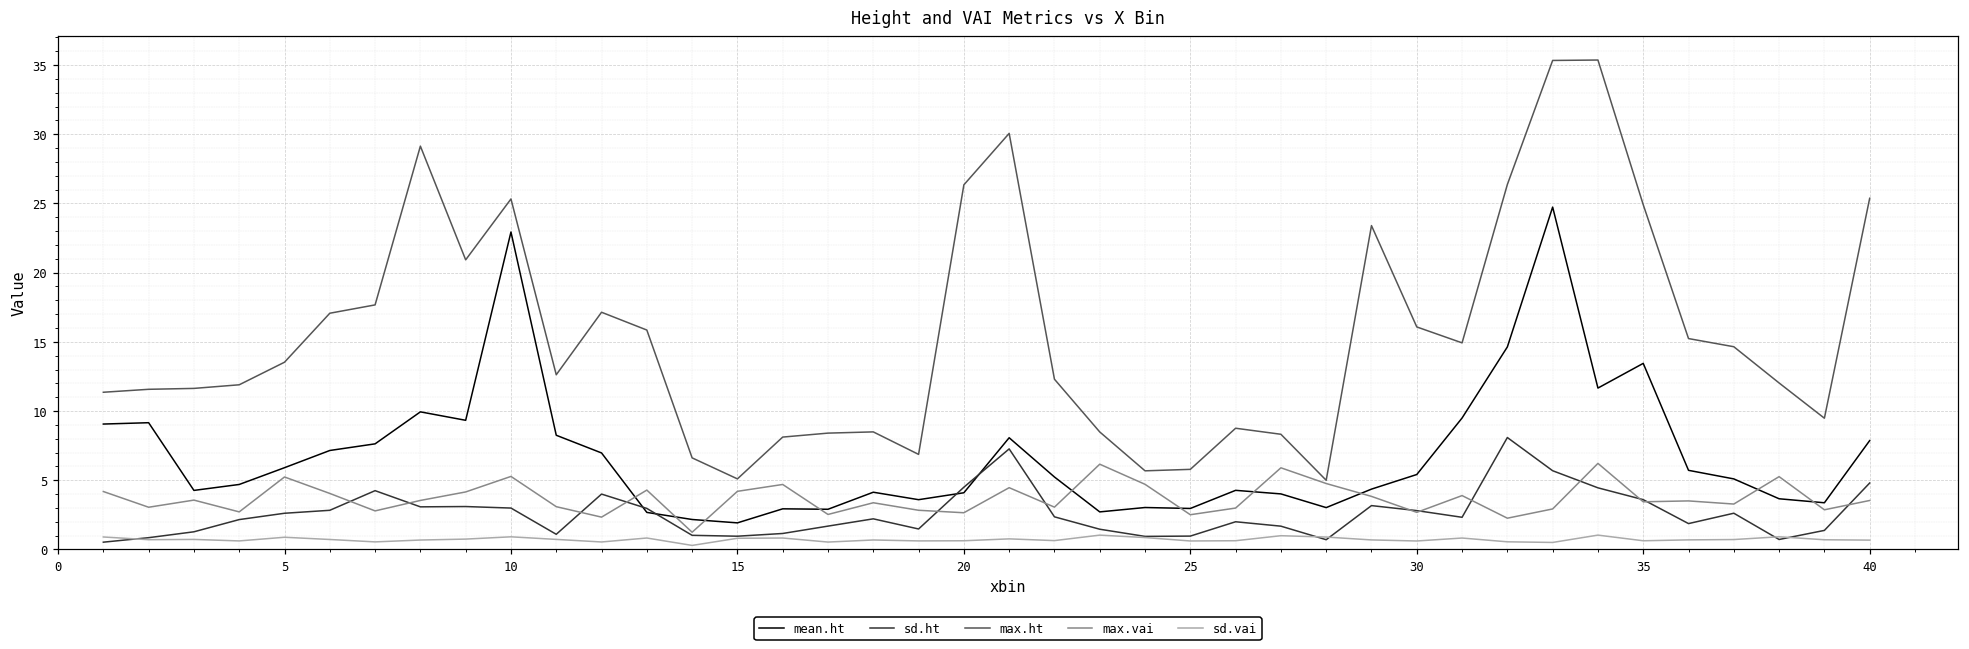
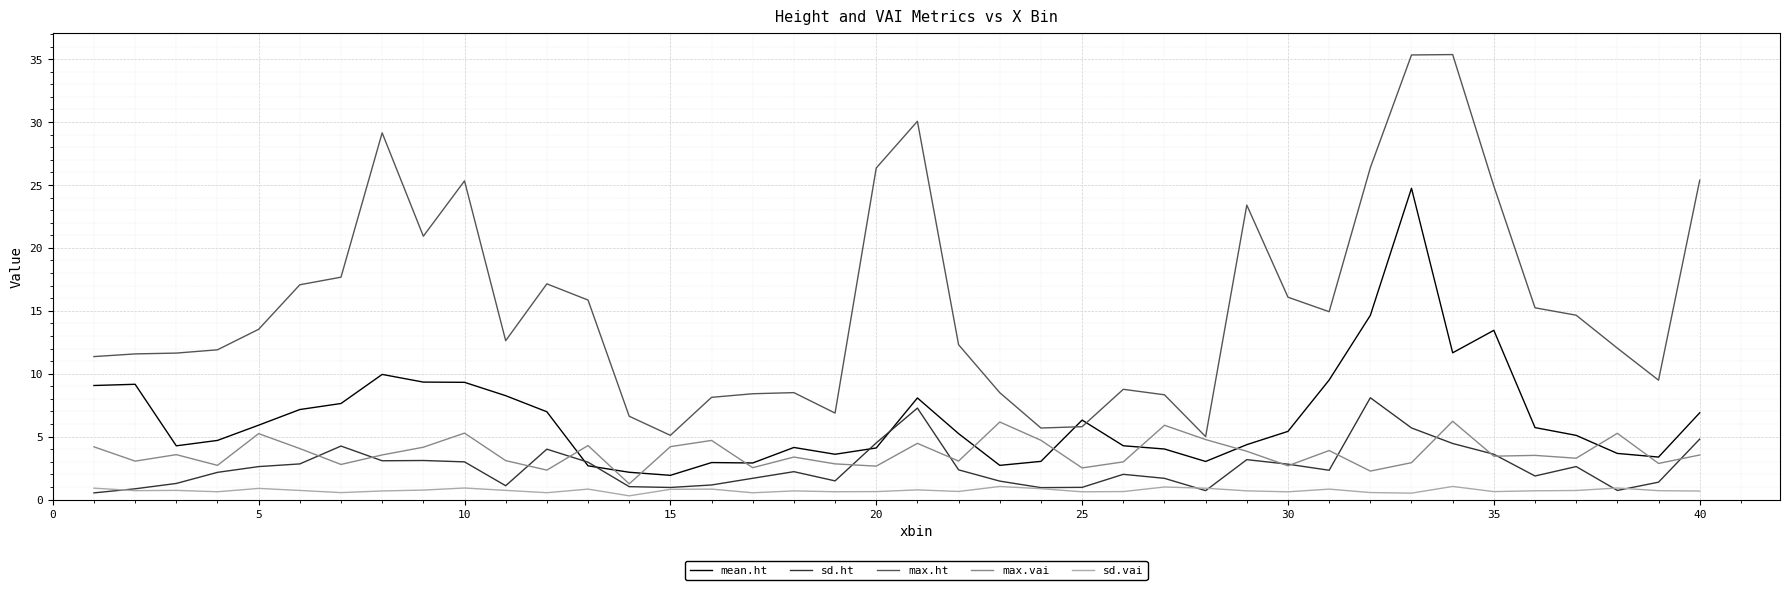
  {
    "mean.ht": {
      "5": 5.9,
-     "10": 22.9,
+     "10": 9.3,
      "15": 1.9,
      "20": 4.1,
-     "25": 3.0,
+     "25": 6.3,
      "30": 5.4,
      "35": 13.4,
-     "40": 7.9
+     "40": 6.9
    }
  }
